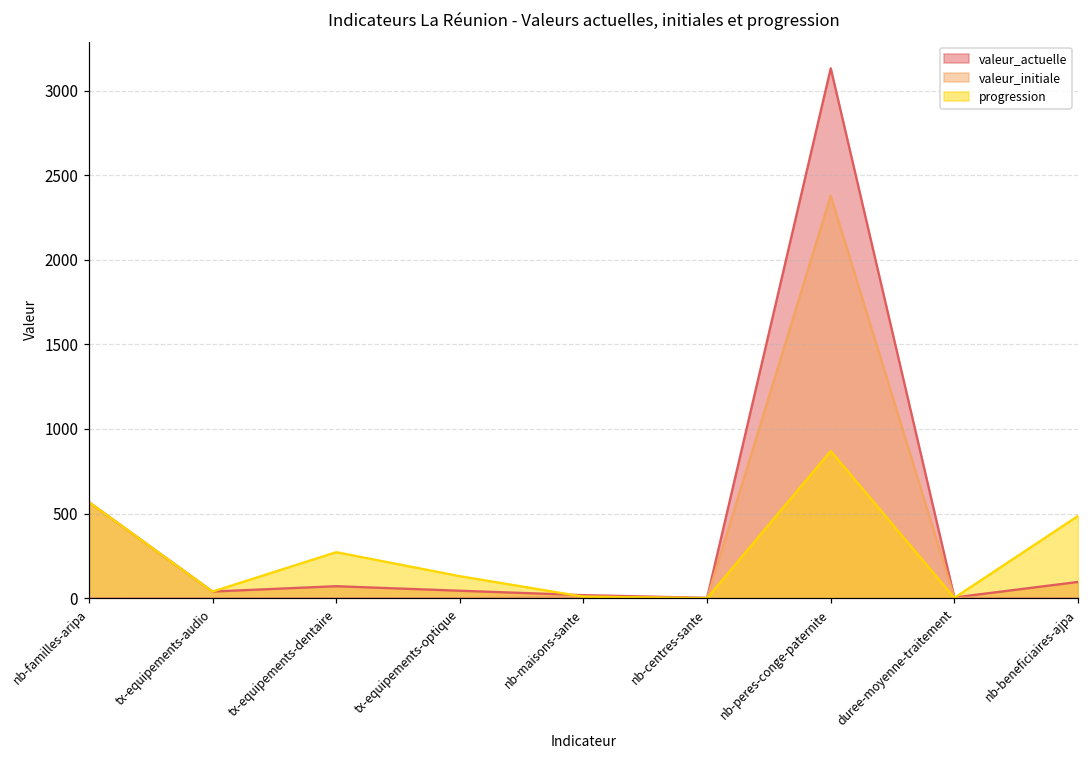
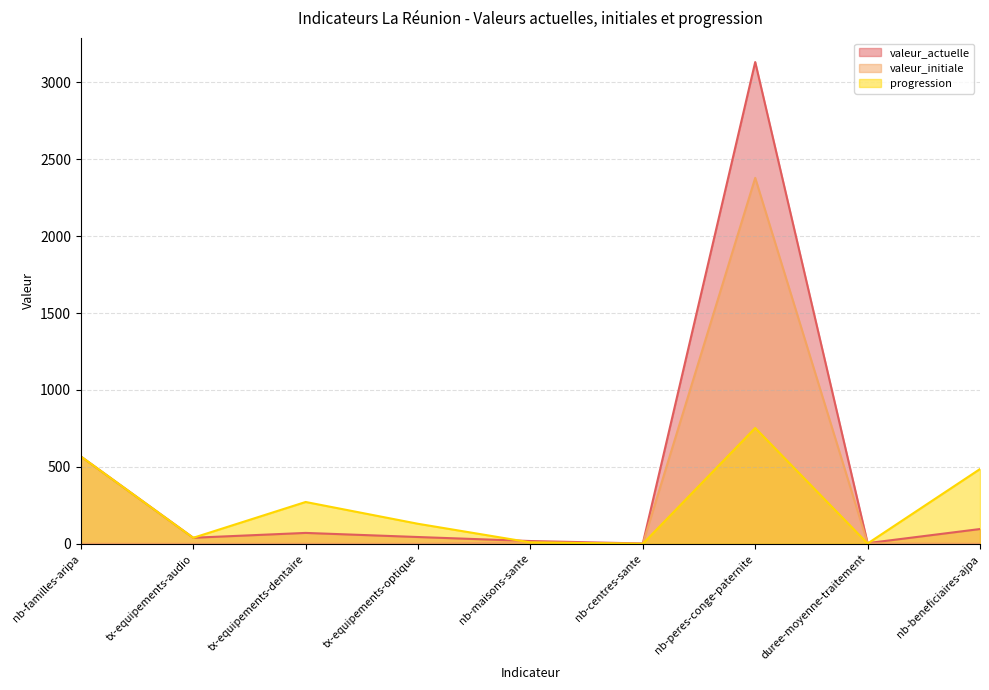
  {
    "progression": {
      "tx-equipements-dentaire": 270,
      "tx-equipements-optique": 130,
-     "nb-peres-conge-paternite": 870,
+     "nb-peres-conge-paternite": 750,
      "nb-beneficiaires-ajpa": 490
    }
  }
